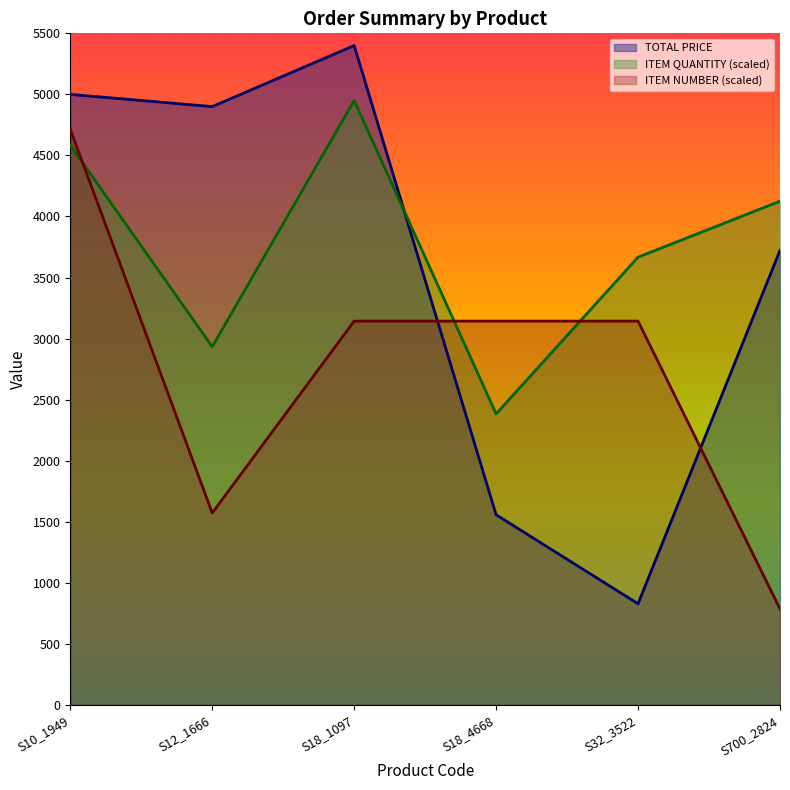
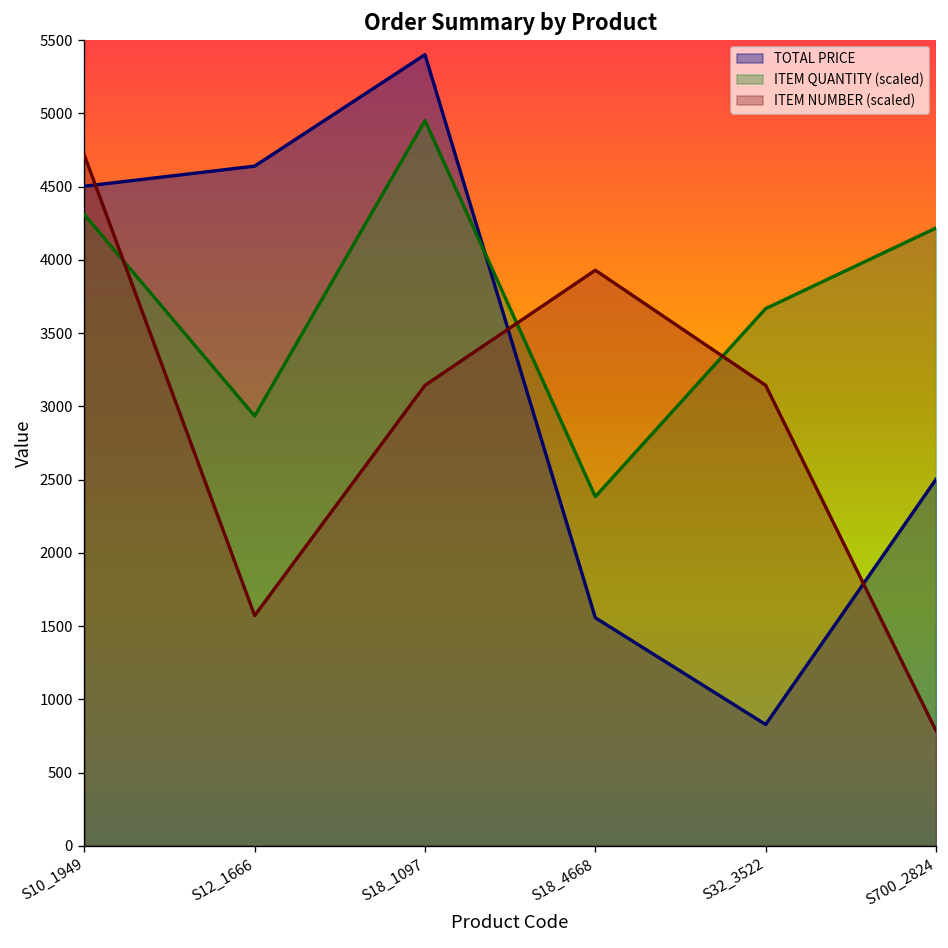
  {
    "TOTAL PRICE": {
-     "S10_1949": 5000,
-     "S12_1666": 4900,
+     "S10_1949": 4500,
+     "S12_1666": 4640,
      "S18_1097": 5400,
      "S18_4668": 1560,
      "S32_3522": 830,
-     "S700_2824": 3720
+     "S700_2824": 2500
    },
    "ITEM QUANTITY (scaled)": {
-     "S10_1949": 4580,
+     "S10_1949": 4310,
      "S12_1666": 2930,
      "S18_1097": 4950,
      "S18_4668": 2380,
      "S32_3522": 3670,
-     "S700_2824": 4130
+     "S700_2824": 4220
    },
    "ITEM NUMBER (scaled)": {
      "S10_1949": 4710,
      "S12_1666": 1570,
      "S18_1097": 3140,
-     "S18_4668": 3140,
+     "S18_4668": 3930,
      "S32_3522": 3140,
      "S700_2824": 790
    }
  }
